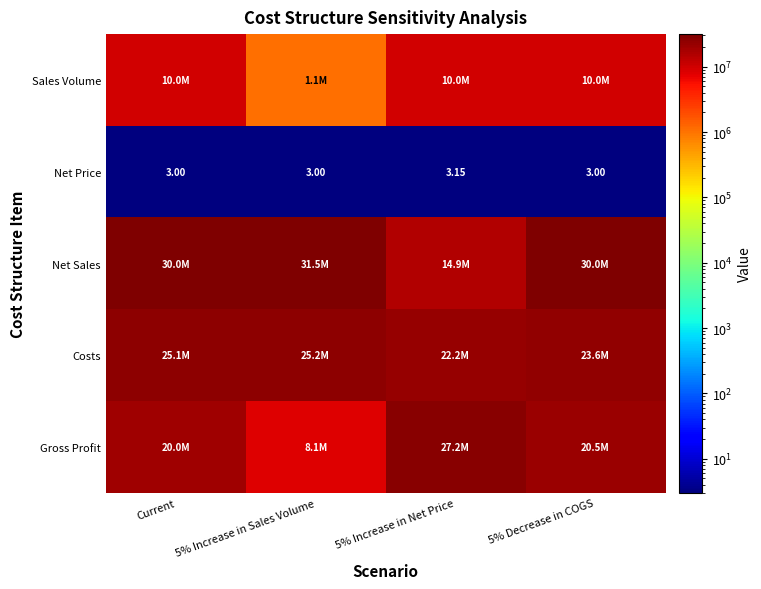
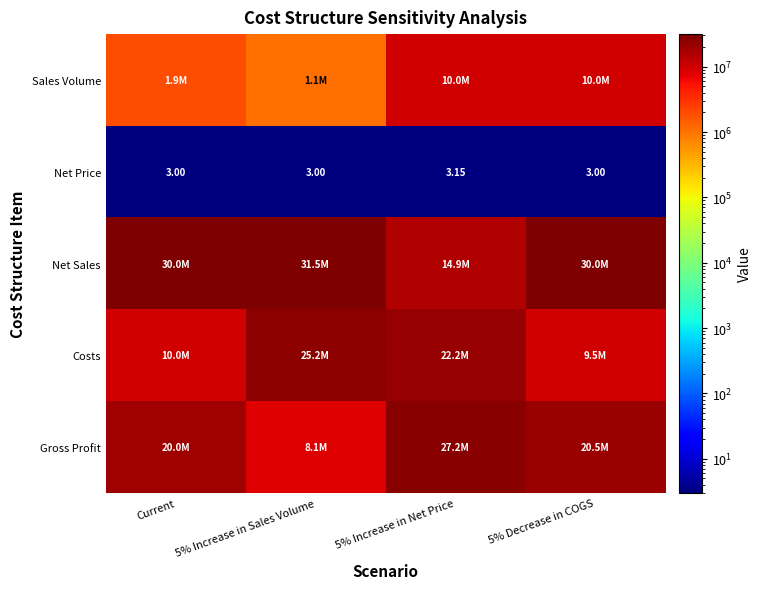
  {
    "Sales Volume": {
-     "Current": "10.0M",
+     "Current": "1.9M",
      "5% Increase in Sales Volume": "1.1M",
      "5% Increase in Net Price": "10.0M",
      "5% Decrease in COGS": "10.0M"
    },
    "Net Price": {
      "Current": "3.00",
      "5% Increase in Sales Volume": "3.00",
      "5% Increase in Net Price": "3.15",
      "5% Decrease in COGS": "3.00"
    },
    "Net Sales": {
      "Current": "30.0M",
      "5% Increase in Sales Volume": "31.5M",
      "5% Increase in Net Price": "14.9M",
      "5% Decrease in COGS": "30.0M"
    },
    "Costs": {
-     "Current": "25.1M",
+     "Current": "10.0M",
      "5% Increase in Sales Volume": "25.2M",
      "5% Increase in Net Price": "22.2M",
-     "5% Decrease in COGS": "23.6M"
+     "5% Decrease in COGS": "9.5M"
    },
    "Gross Profit": {
      "Current": "20.0M",
      "5% Increase in Sales Volume": "8.1M",
      "5% Increase in Net Price": "27.2M",
      "5% Decrease in COGS": "20.5M"
    }
  }
